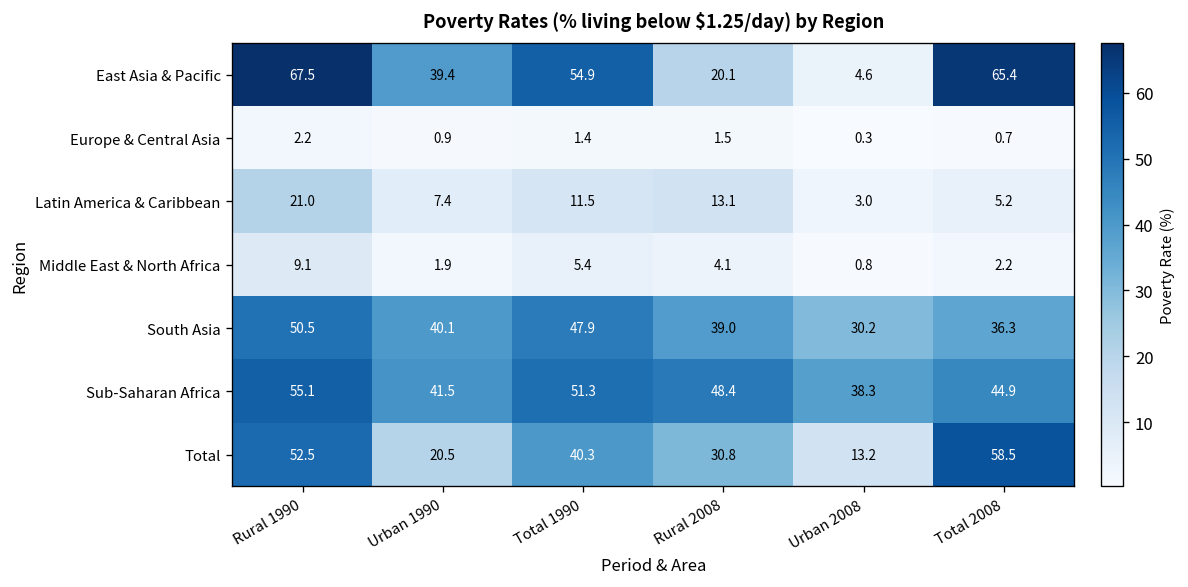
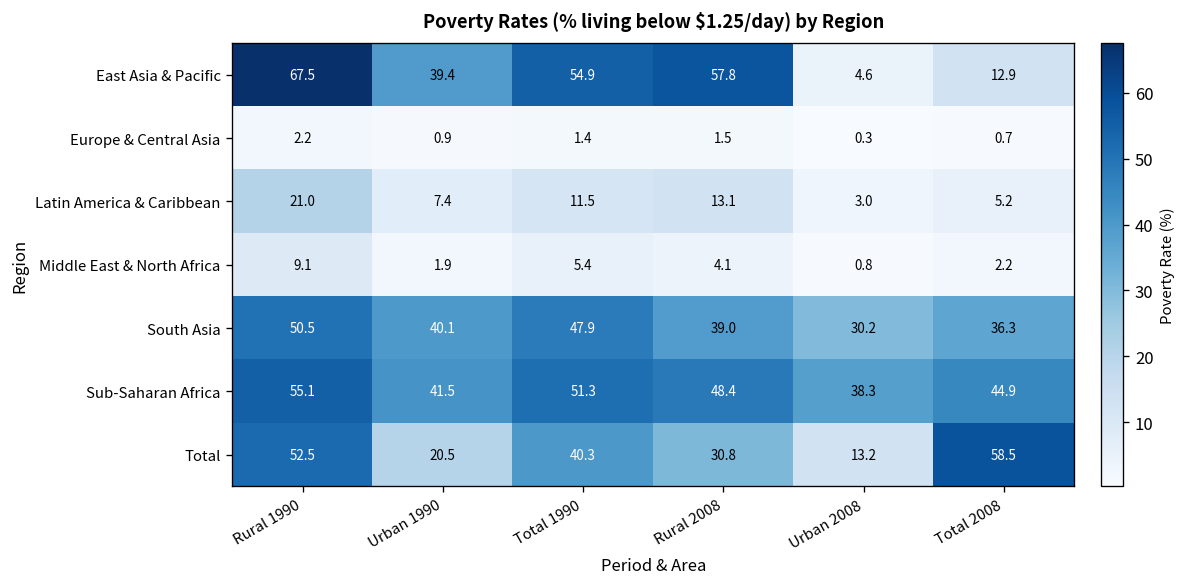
  {
    "East Asia & Pacific": {
      "Rural 1990": 67.5,
      "Urban 1990": 39.4,
      "Total 1990": 54.9,
-     "Rural 2008": 20.1,
+     "Rural 2008": 57.8,
      "Urban 2008": 4.6,
-     "Total 2008": 65.4
+     "Total 2008": 12.9
    },
    "Europe & Central Asia": {
      "Rural 1990": 2.2,
      "Urban 1990": 0.9,
      "Total 1990": 1.4,
      "Rural 2008": 1.5,
      "Urban 2008": 0.3,
      "Total 2008": 0.7
    },
    "Latin America & Caribbean": {
      "Rural 1990": 21.0,
      "Urban 1990": 7.4,
      "Total 1990": 11.5,
      "Rural 2008": 13.1,
      "Urban 2008": 3.0,
      "Total 2008": 5.2
    },
    "Middle East & North Africa": {
      "Rural 1990": 9.1,
      "Urban 1990": 1.9,
      "Total 1990": 5.4,
      "Rural 2008": 4.1,
      "Urban 2008": 0.8,
      "Total 2008": 2.2
    },
    "South Asia": {
      "Rural 1990": 50.5,
      "Urban 1990": 40.1,
      "Total 1990": 47.9,
      "Rural 2008": 39.0,
      "Urban 2008": 30.2,
      "Total 2008": 36.3
    },
    "Sub-Saharan Africa": {
      "Rural 1990": 55.1,
      "Urban 1990": 41.5,
      "Total 1990": 51.3,
      "Rural 2008": 48.4,
      "Urban 2008": 38.3,
      "Total 2008": 44.9
    },
    "Total": {
      "Rural 1990": 52.5,
      "Urban 1990": 20.5,
      "Total 1990": 40.3,
      "Rural 2008": 30.8,
      "Urban 2008": 13.2,
      "Total 2008": 58.5
    }
  }
